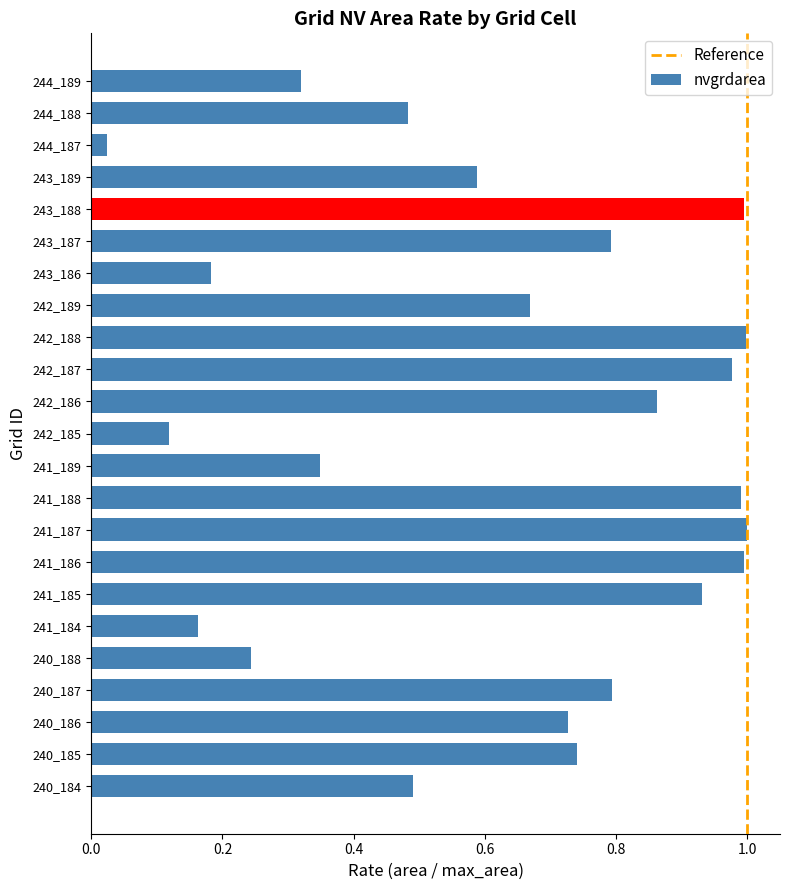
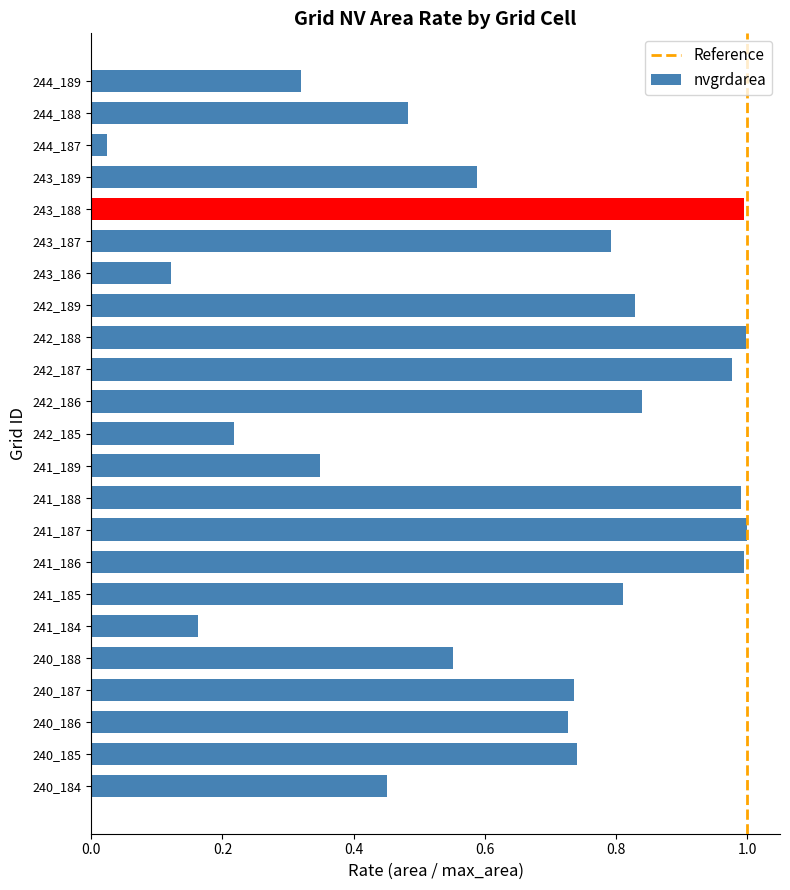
  {
    "244_189": 0.32,
    "244_188": 0.48,
    "244_187": 0.02,
    "243_189": 0.59,
    "243_188": 0.99,
    "243_187": 0.79,
-   "243_186": 0.18,
-   "242_189": 0.67,
+   "243_186": 0.12,
+   "242_189": 0.83,
    "242_188": 1.00,
    "242_187": 0.98,
-   "242_186": 0.86,
-   "242_185": 0.12,
+   "242_186": 0.84,
+   "242_185": 0.22,
    "241_189": 0.35,
    "241_188": 0.99,
    "241_187": 1.00,
    "241_186": 1.00,
-   "241_185": 0.93,
+   "241_185": 0.81,
    "241_184": 0.16,
-   "240_188": 0.24,
-   "240_187": 0.79,
+   "240_188": 0.55,
+   "240_187": 0.74,
    "240_186": 0.73,
    "240_185": 0.74,
-   "240_184": 0.49
+   "240_184": 0.45
  }
